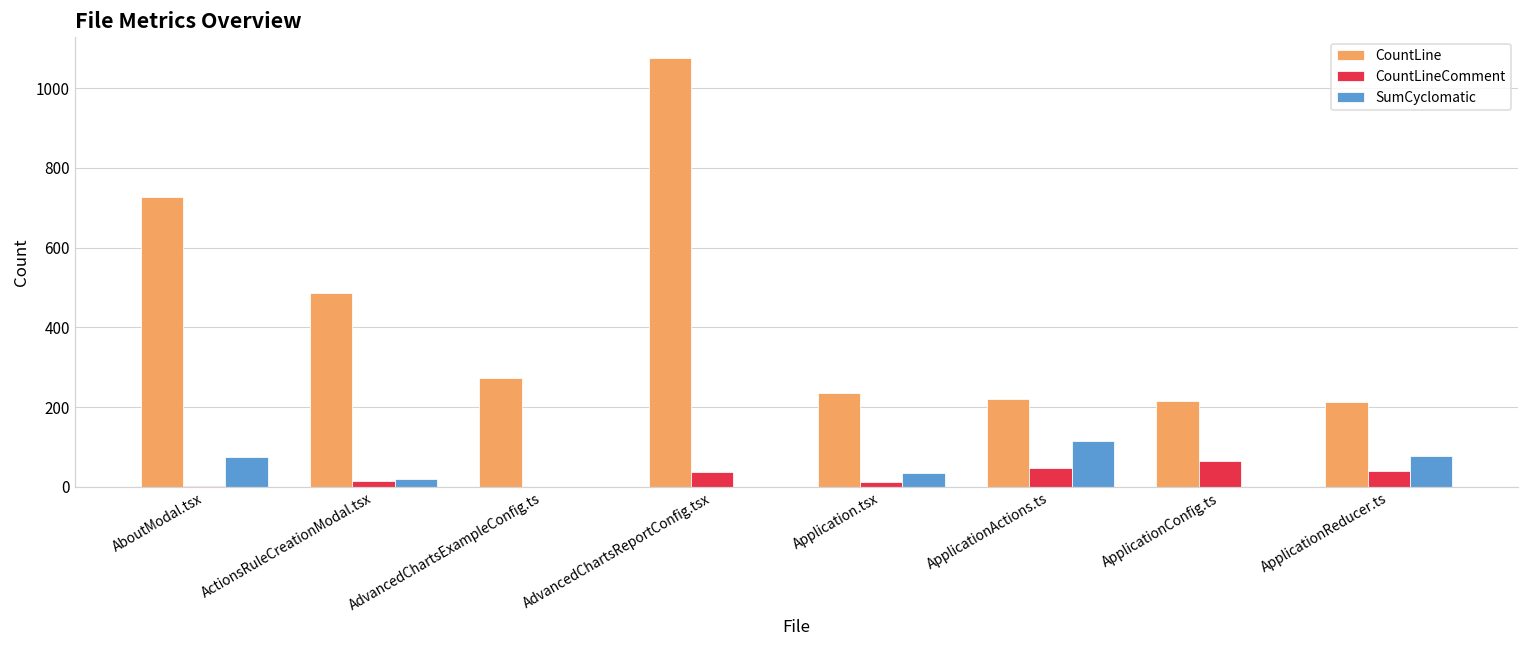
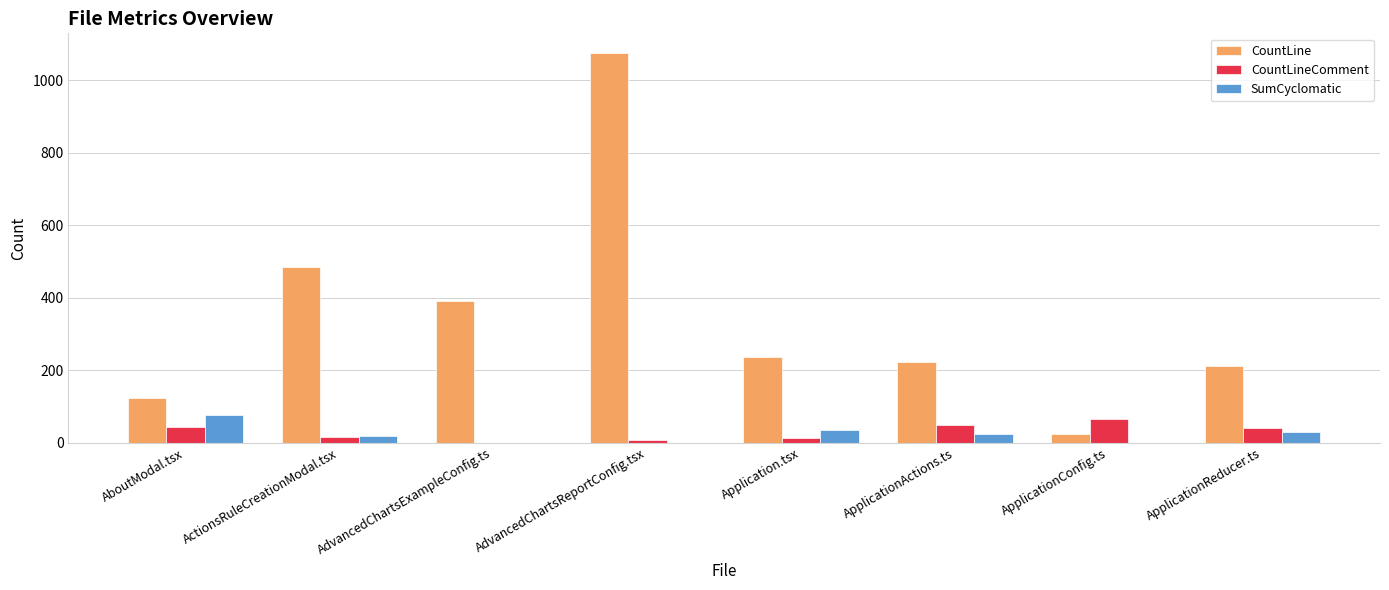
  {
    "CountLine": {
-     "AboutModal.tsx": 730,
+     "AboutModal.tsx": 120,
      "ActionsRuleCreationModal.tsx": 490,
-     "AdvancedChartsExampleConfig.ts": 270,
+     "AdvancedChartsExampleConfig.ts": 390,
      "AdvancedChartsReportConfig.tsx": 1080,
      "Application.tsx": 240,
      "ApplicationActions.ts": 220,
-     "ApplicationConfig.ts": 220,
+     "ApplicationConfig.ts": 30,
      "ApplicationReducer.ts": 210
    },
    "CountLineComment": {
-     "AboutModal.tsx": 0,
+     "AboutModal.tsx": 40,
      "ActionsRuleCreationModal.tsx": 20,
      "AdvancedChartsExampleConfig.ts": 0,
-     "AdvancedChartsReportConfig.tsx": 40,
+     "AdvancedChartsReportConfig.tsx": 10,
      "Application.tsx": 10,
      "ApplicationActions.ts": 50,
      "ApplicationConfig.ts": 60,
      "ApplicationReducer.ts": 40
    },
    "SumCyclomatic": {
      "AboutModal.tsx": 80,
      "ActionsRuleCreationModal.tsx": 20,
      "AdvancedChartsExampleConfig.ts": 0,
      "AdvancedChartsReportConfig.tsx": 0,
      "Application.tsx": 40,
-     "ApplicationActions.ts": 120,
+     "ApplicationActions.ts": 30,
      "ApplicationConfig.ts": 0,
-     "ApplicationReducer.ts": 80
+     "ApplicationReducer.ts": 30
    }
  }
